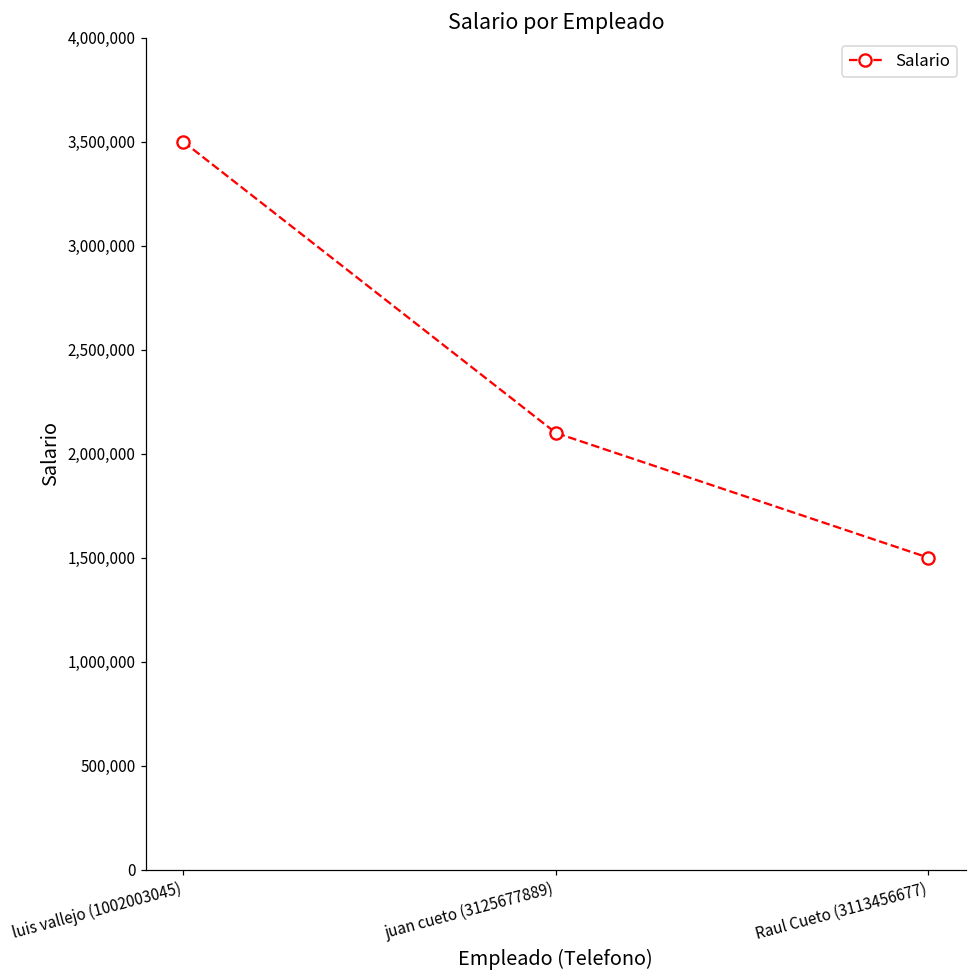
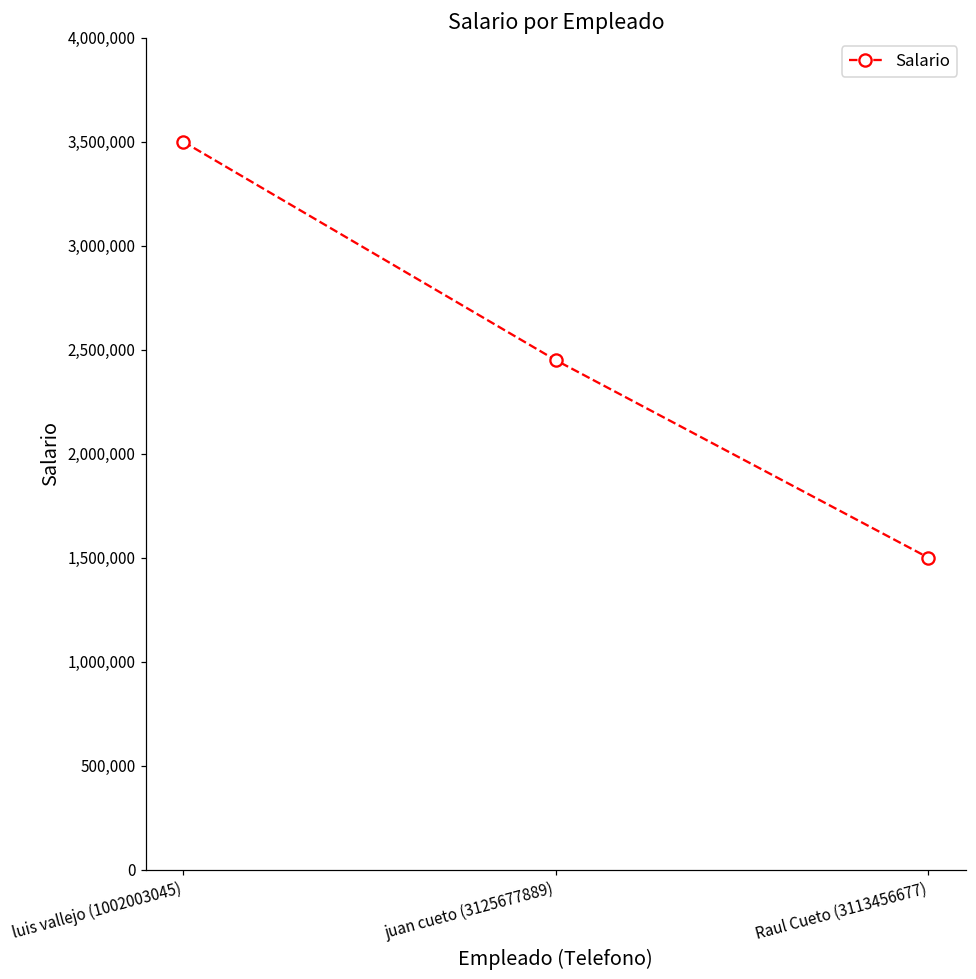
  {
    "luis vallejo (1002003045)": "3,500,000",
-   "juan cueto (3125677889)": "2,100,000",
+   "juan cueto (3125677889)": "2,450,000",
    "Raul Cueto (3113456677)": "1,500,000"
  }
